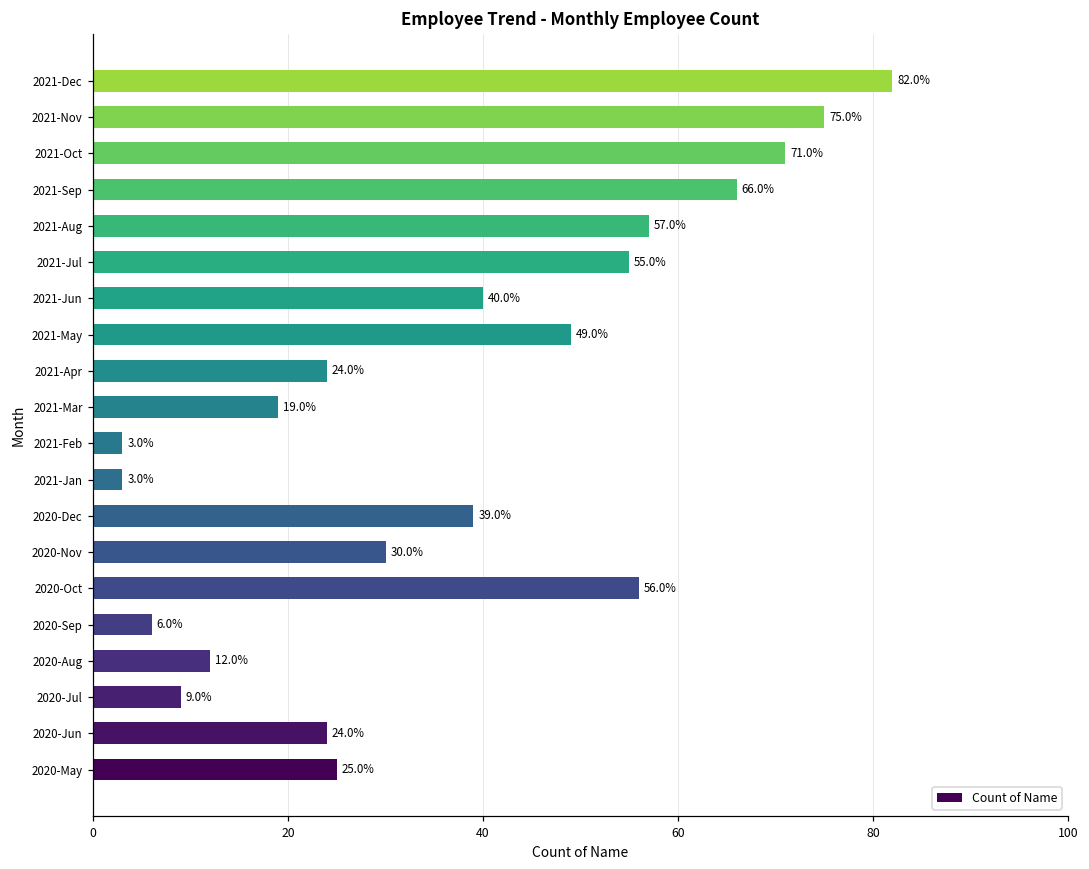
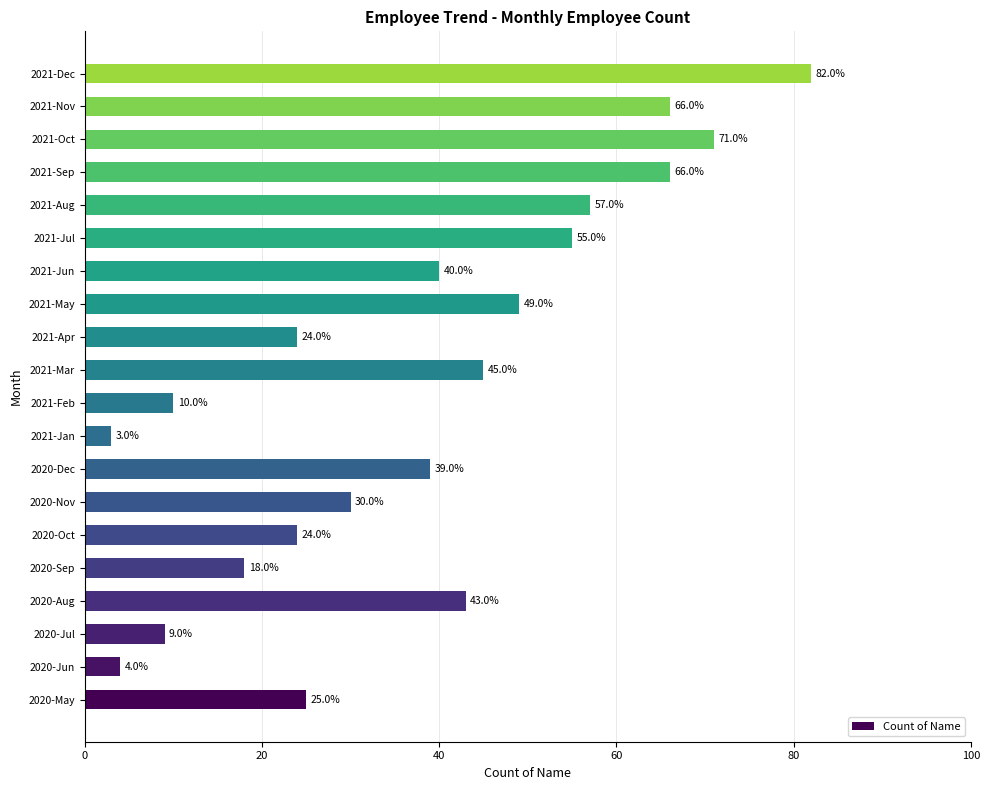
  {
    "2021-Dec": "82.0%",
-   "2021-Nov": "75.0%",
+   "2021-Nov": "66.0%",
    "2021-Oct": "71.0%",
    "2021-Sep": "66.0%",
    "2021-Aug": "57.0%",
    "2021-Jul": "55.0%",
    "2021-Jun": "40.0%",
    "2021-May": "49.0%",
    "2021-Apr": "24.0%",
-   "2021-Mar": "19.0%",
-   "2021-Feb": "3.0%",
+   "2021-Mar": "45.0%",
+   "2021-Feb": "10.0%",
    "2021-Jan": "3.0%",
    "2020-Dec": "39.0%",
    "2020-Nov": "30.0%",
-   "2020-Oct": "56.0%",
-   "2020-Sep": "6.0%",
-   "2020-Aug": "12.0%",
+   "2020-Oct": "24.0%",
+   "2020-Sep": "18.0%",
+   "2020-Aug": "43.0%",
    "2020-Jul": "9.0%",
-   "2020-Jun": "24.0%",
+   "2020-Jun": "4.0%",
    "2020-May": "25.0%"
  }
